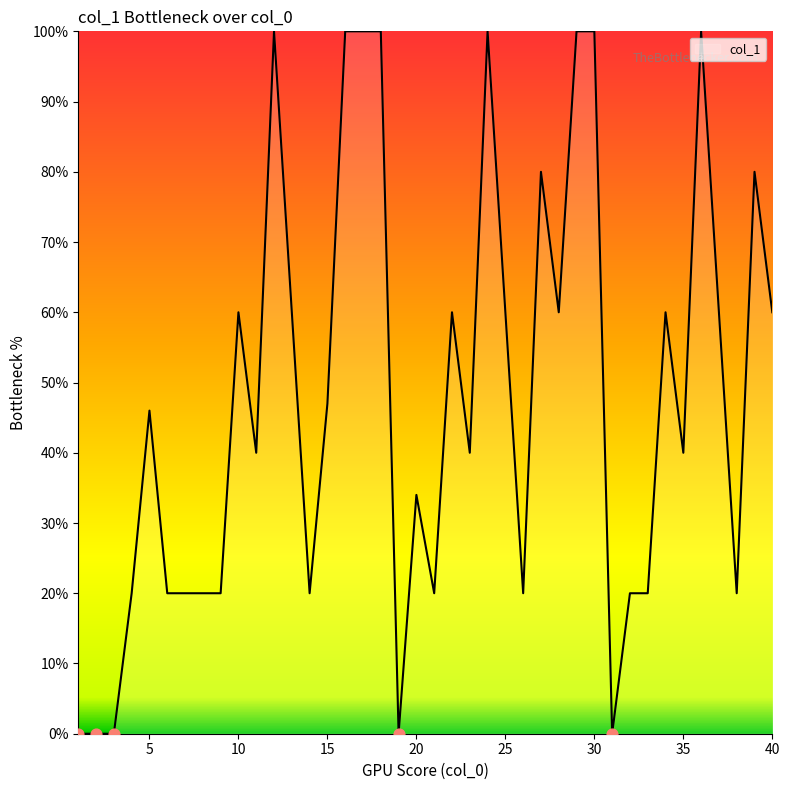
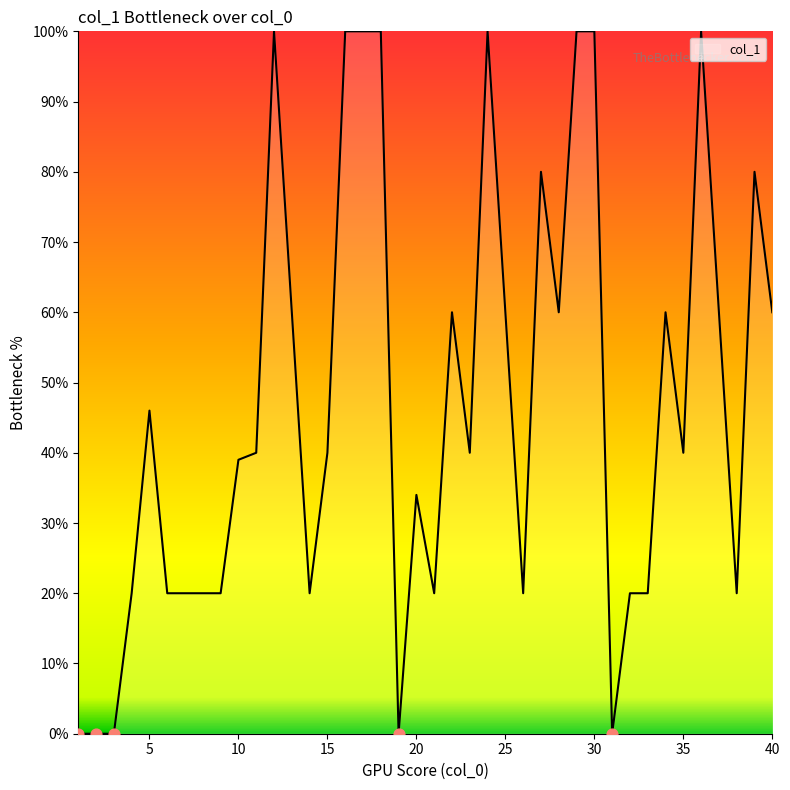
  {
    "col_1": {
      "5": "46%",
-     "10": "60%",
-     "15": "47%",
+     "10": "39%",
+     "15": "40%",
      "20": "34%",
      "25": "60%",
      "30": "100%",
      "35": "40%",
      "40": "60%"
    }
  }
